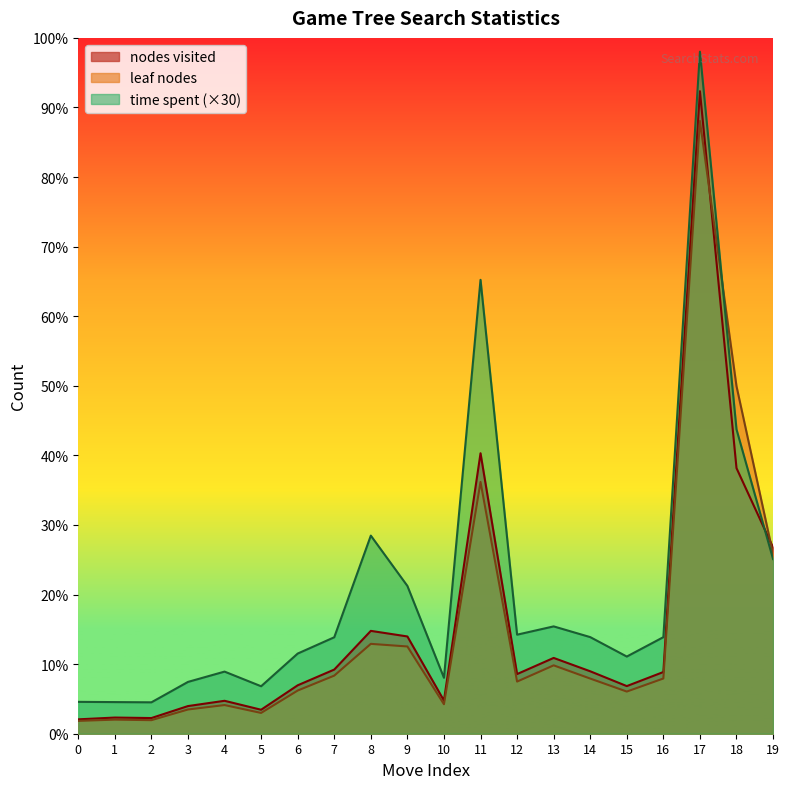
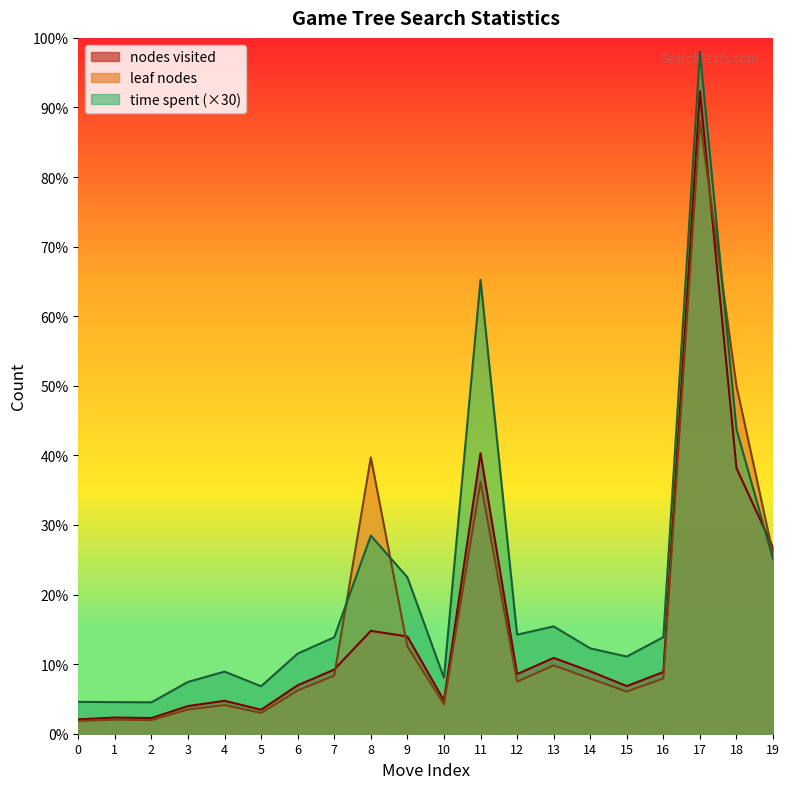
  {
    "nodes visited": {
      "3": "4%",
      "4": "5%",
      "5": "3%",
      "6": "7%",
      "7": "9%",
      "8": "15%",
      "9": "14%",
      "10": "5%",
      "11": "40%",
      "12": "9%",
      "13": "11%",
      "14": "9%",
      "15": "7%",
      "16": "9%",
      "17": "92%",
      "18": "38%",
      "19": "27%"
    },
    "leaf nodes": {
      "3": "3%",
      "4": "4%",
      "5": "3%",
      "6": "6%",
      "7": "8%",
-     "8": "13%",
+     "8": "40%",
      "9": "13%",
      "10": "4%",
      "11": "36%",
      "12": "7%",
      "13": "10%",
      "14": "8%",
      "15": "6%",
      "16": "8%",
      "17": "88%",
      "18": "50%",
      "19": "26%"
    },
    "time spent (×30)": {
      "0": "5%",
      "1": "5%",
      "2": "5%",
      "3": "7%",
      "4": "9%",
      "5": "7%",
      "6": "12%",
      "7": "14%",
      "8": "28%",
-     "9": "21%",
+     "9": "22%",
      "10": "8%",
      "11": "65%",
      "12": "14%",
      "13": "15%",
-     "14": "14%",
+     "14": "12%",
      "15": "11%",
      "16": "14%",
      "17": "98%",
      "18": "44%",
      "19": "25%"
    }
  }
